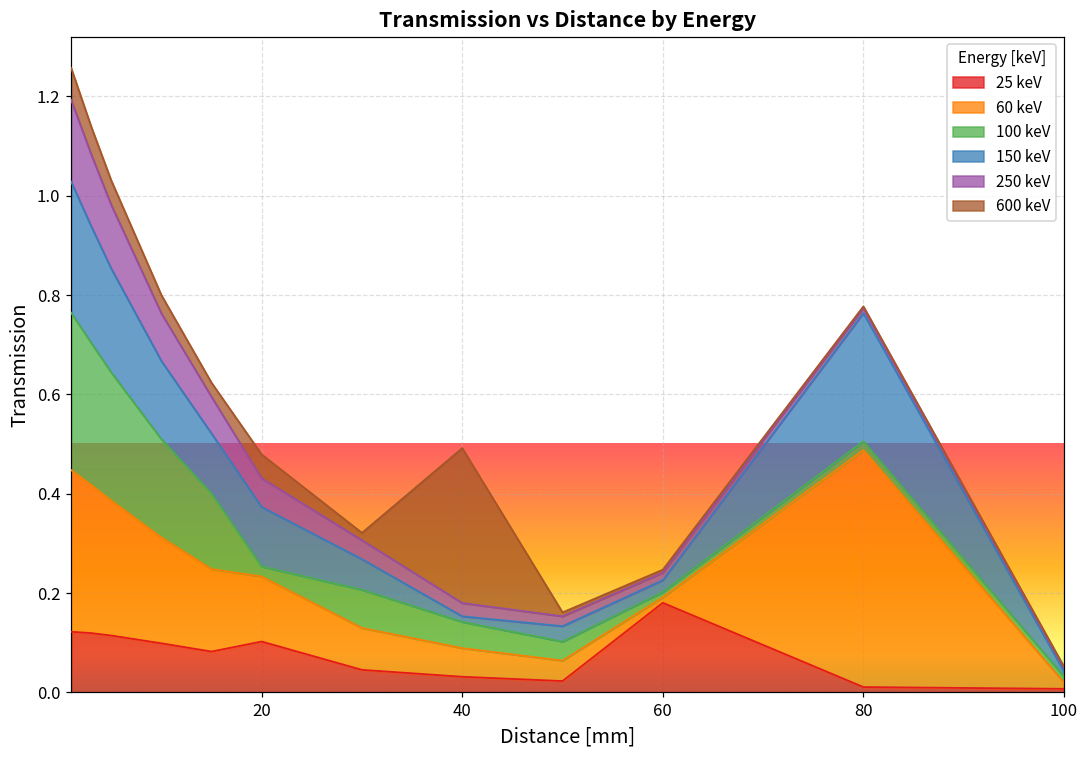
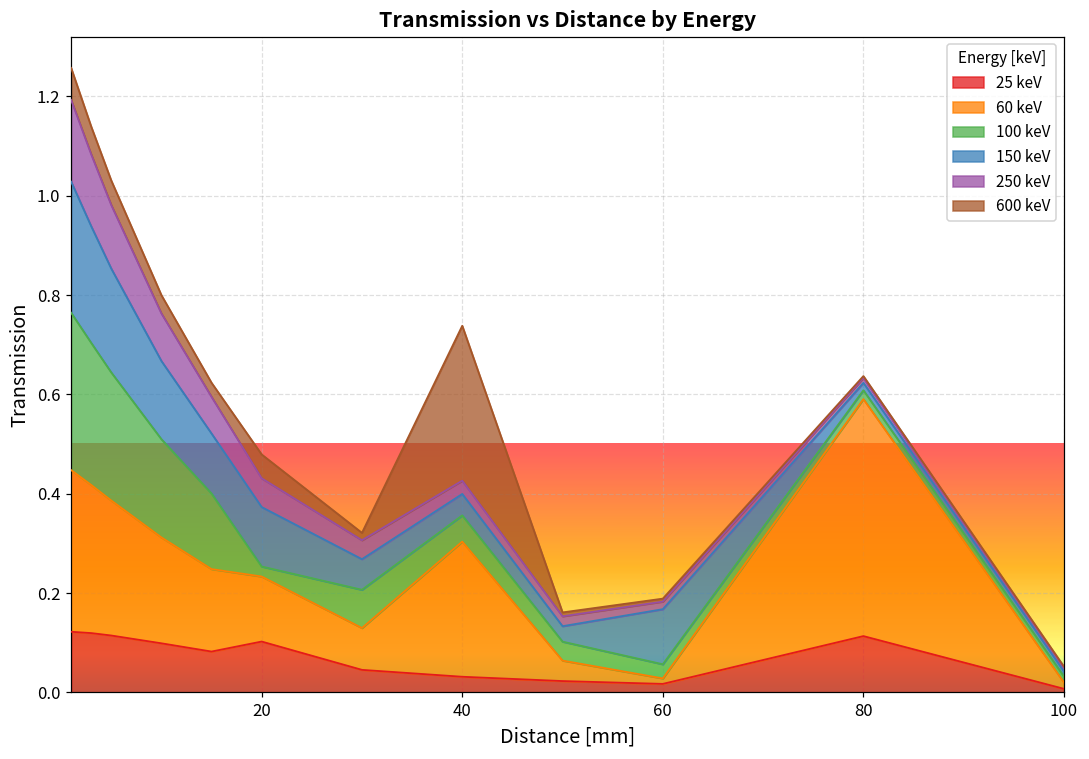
  {
    "25 keV": {
      "20": 0.10,
      "40": 0.03,
-     "60": 0.18,
-     "80": 0.01,
+     "60": 0.02,
+     "80": 0.11,
      "100": 0.01
    },
    "60 keV": {
      "20": 0.13,
-     "40": 0.06,
+     "40": 0.27,
      "60": 0.01,
      "80": 0.48,
      "100": 0.01
    },
    "100 keV": {
      "20": 0.02,
      "40": 0.05,
-     "60": 0.01,
+     "60": 0.03,
      "80": 0.02,
      "100": 0.01
    },
    "150 keV": {
      "20": 0.12,
-     "40": 0.01,
-     "60": 0.02,
-     "80": 0.26,
+     "40": 0.04,
+     "60": 0.11,
+     "80": 0.01,
      "100": 0.01
    },
    "250 keV": {
      "20": 0.06,
      "40": 0.03,
      "60": 0.02
    },
    "600 keV": {
      "20": 0.05,
      "40": 0.31,
      "60": 0.01
    }
  }
